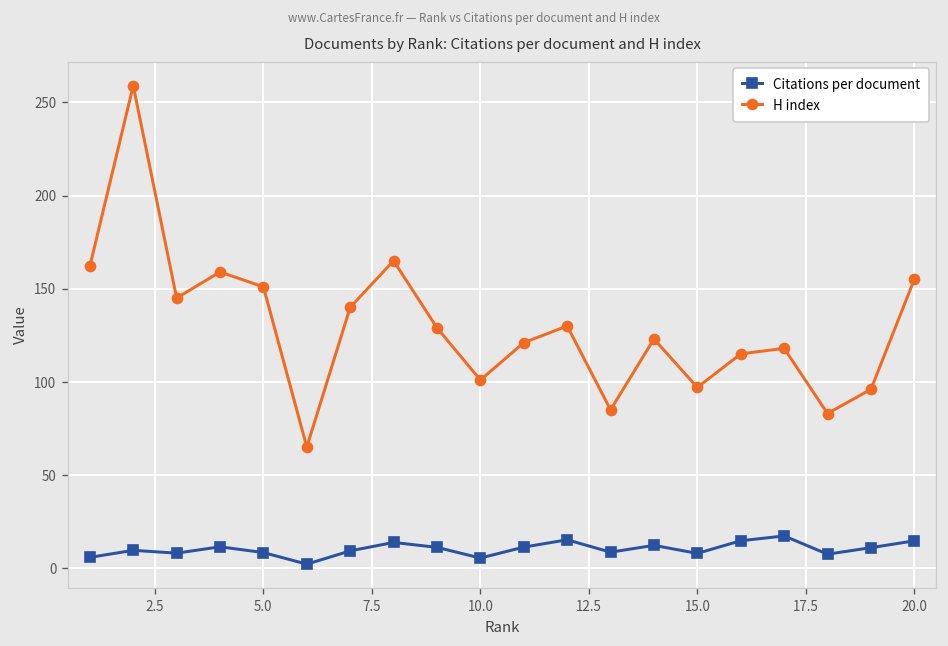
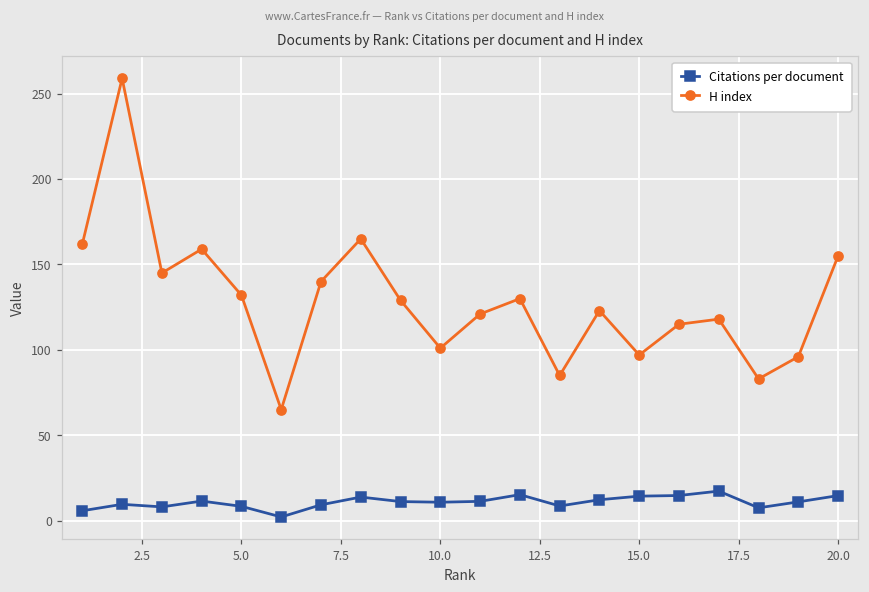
  {
    "Citations per document": {
      "5.0": 8,
-     "10.0": 5,
-     "15.0": 8,
+     "10.0": 11,
+     "15.0": 14,
      "20.0": 15
    },
    "H index": {
-     "5.0": 151,
+     "5.0": 132,
      "10.0": 101,
      "15.0": 97,
      "20.0": 155
    }
  }
